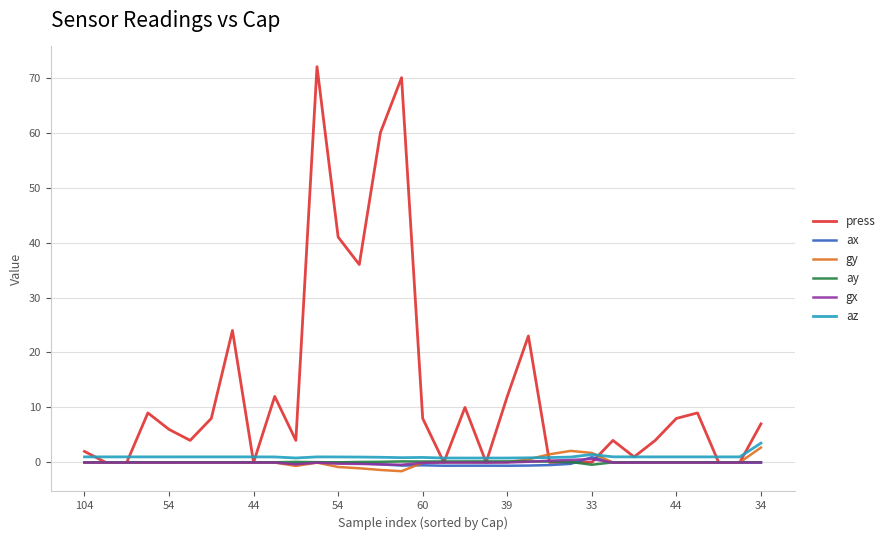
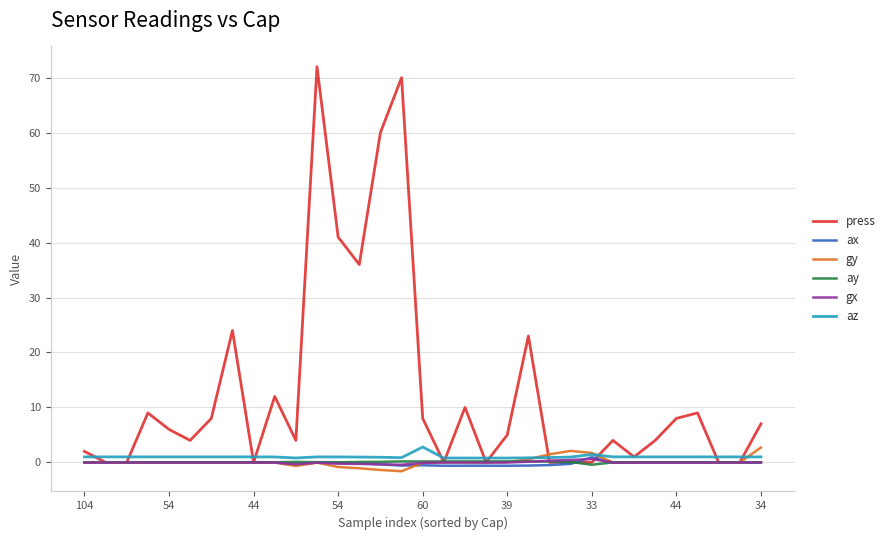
  {
    "press": {
      "104": 2,
      "60": 8,
-     "39": 12,
+     "39": 5,
      "34": 7
    },
    "ax": {
      "39": -1
    },
    "gy": {
      "34": 3
    },
    "az": {
      "104": 1,
-     "60": 1,
+     "60": 3,
      "39": 1,
-     "34": 4
+     "34": 1
    }
  }
